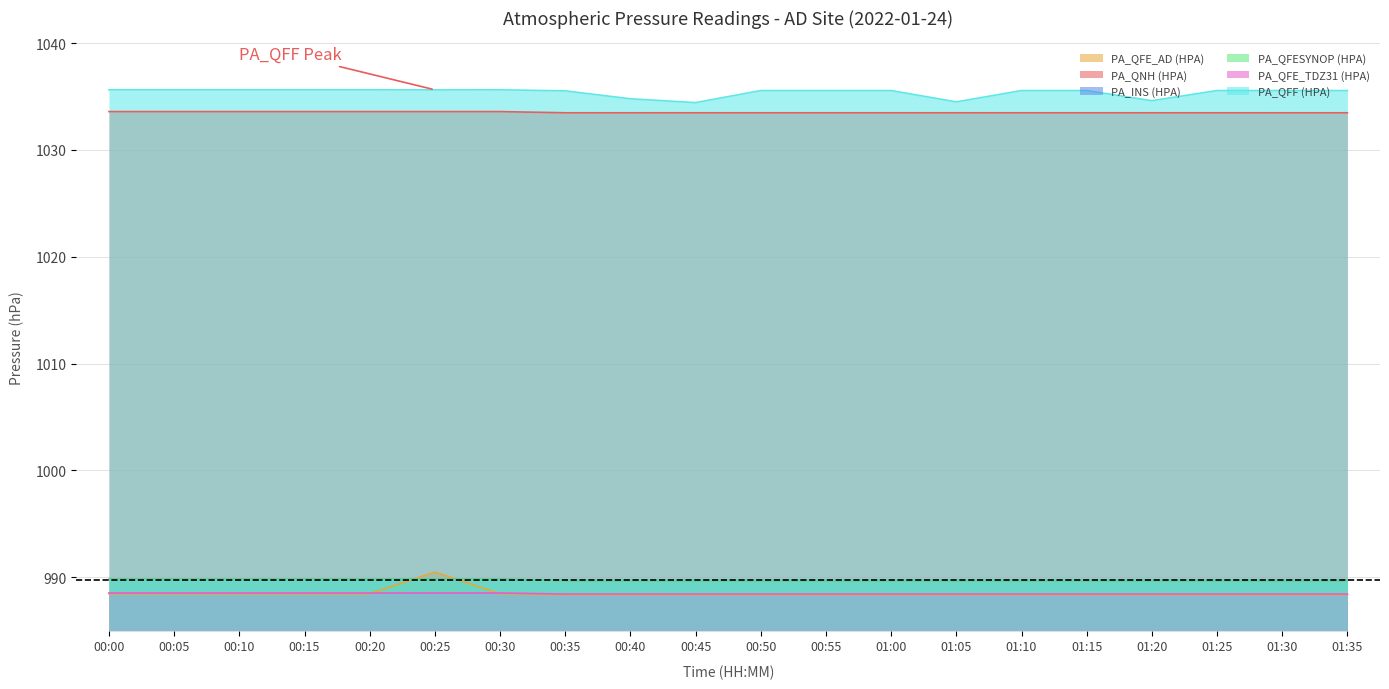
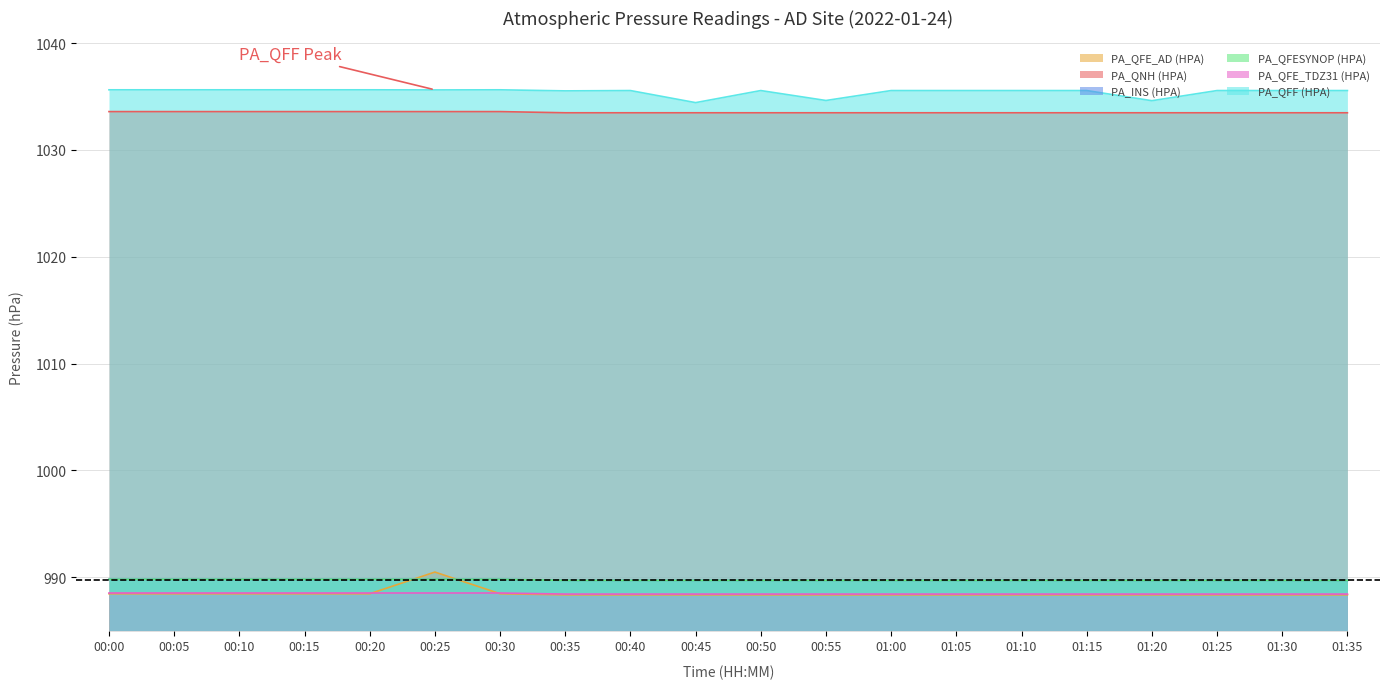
  {
    "PA_QFE_AD (HPA)": {
      "00:25": 990.5
    },
    "PA_QNH (HPA)": {
      "00:00": 1033.6,
      "00:05": 1033.6,
      "00:10": 1033.6,
      "00:15": 1033.6,
      "00:20": 1033.6,
      "00:25": 1033.6,
      "00:30": 1033.6,
      "00:35": 1033.5,
      "00:40": 1033.5,
      "00:45": 1033.5,
      "00:50": 1033.5,
      "00:55": 1033.5,
      "01:00": 1033.5,
      "01:05": 1033.5,
      "01:10": 1033.5,
      "01:15": 1033.5,
      "01:20": 1033.5,
      "01:25": 1033.5,
      "01:30": 1033.5,
      "01:35": 1033.5
    },
    "PA_QFESYNOP (HPA)": {
      "00:00": 989.8,
      "00:05": 989.8,
      "00:10": 989.8,
      "00:15": 989.8,
      "00:20": 989.8,
      "00:25": 989.8,
      "00:30": 989.8,
      "00:35": 989.7,
      "00:40": 989.7,
      "00:45": 989.7,
      "00:50": 989.7,
      "00:55": 989.7,
      "01:00": 989.7,
      "01:05": 989.7,
      "01:10": 989.7,
      "01:15": 989.7,
      "01:20": 989.7,
      "01:25": 989.7,
      "01:30": 989.7,
      "01:35": 989.7
    },
    "PA_QFE_TDZ31 (HPA)": {
      "00:25": 988.5
    },
    "PA_QFF (HPA)": {
      "00:00": 1035.6,
      "00:05": 1035.6,
      "00:10": 1035.6,
      "00:15": 1035.6,
      "00:20": 1035.6,
      "00:25": 1035.6,
      "00:30": 1035.6,
      "00:35": 1035.5,
-     "00:40": 1034.8,
+     "00:40": 1035.6,
      "00:45": 1034.4,
      "00:50": 1035.6,
-     "00:55": 1035.6,
+     "00:55": 1034.6,
      "01:00": 1035.6,
-     "01:05": 1034.5,
+     "01:05": 1035.6,
      "01:10": 1035.6,
      "01:15": 1035.6,
      "01:20": 1034.6,
      "01:25": 1035.6,
      "01:30": 1035.6,
      "01:35": 1035.6
    }
  }
